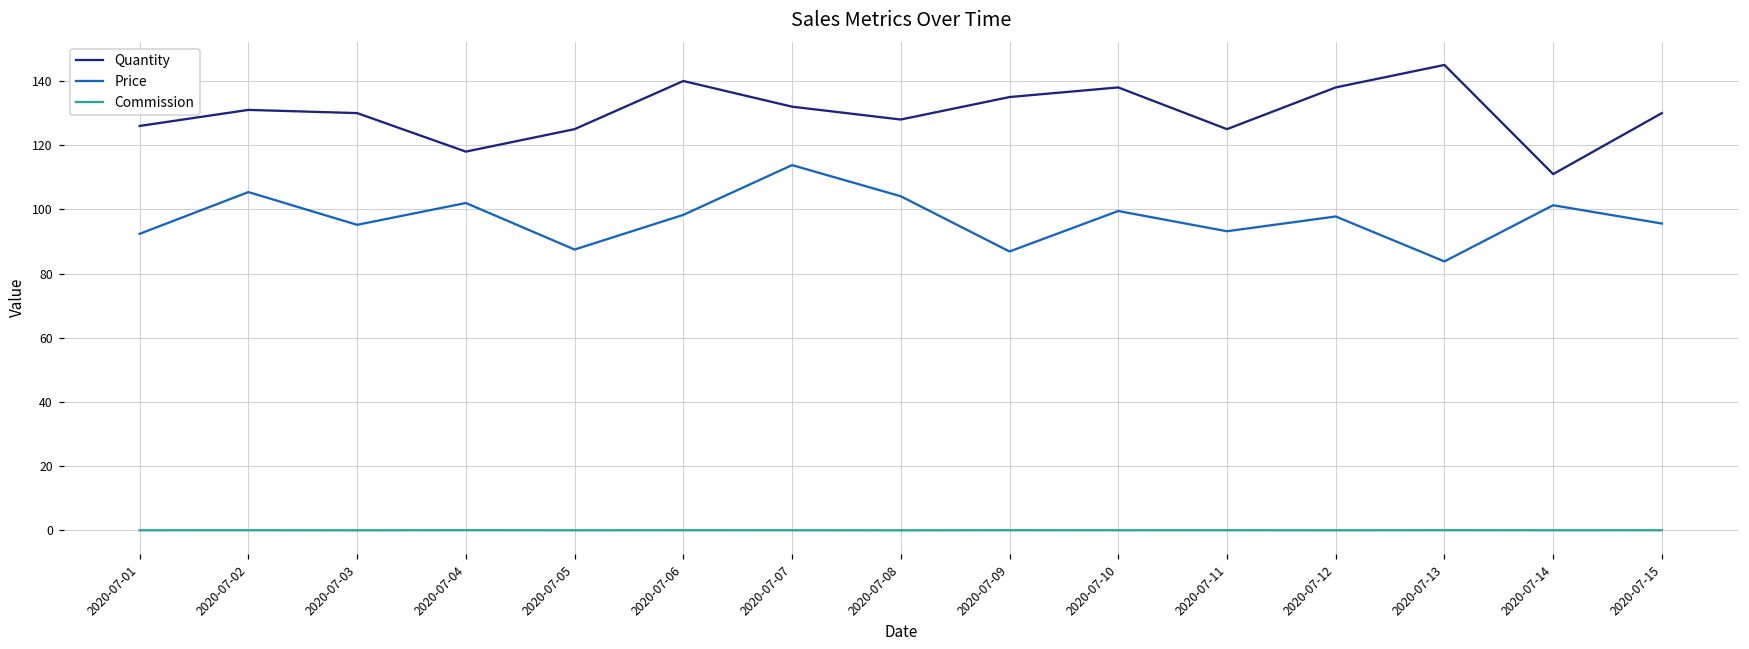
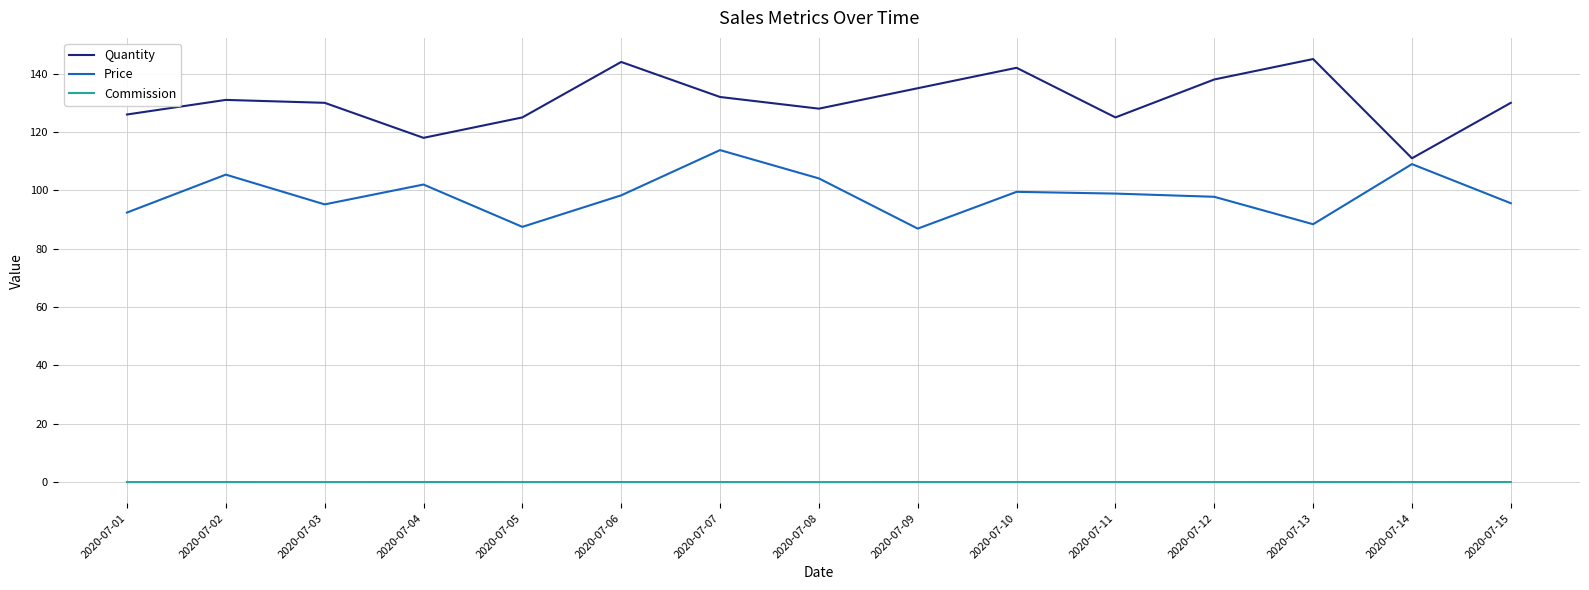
  {
    "Quantity": {
      "2020-07-01": 126,
      "2020-07-02": 131,
      "2020-07-03": 130,
      "2020-07-04": 118,
      "2020-07-05": 125,
-     "2020-07-06": 140,
+     "2020-07-06": 144,
      "2020-07-07": 132,
      "2020-07-08": 128,
      "2020-07-09": 135,
-     "2020-07-10": 138,
+     "2020-07-10": 142,
      "2020-07-11": 125,
      "2020-07-12": 138,
      "2020-07-13": 145,
      "2020-07-14": 111,
      "2020-07-15": 130
    },
    "Price": {
      "2020-07-01": 92,
      "2020-07-02": 105,
      "2020-07-03": 95,
      "2020-07-04": 102,
      "2020-07-05": 88,
      "2020-07-06": 98,
      "2020-07-07": 114,
      "2020-07-08": 104,
      "2020-07-09": 87,
      "2020-07-10": 100,
-     "2020-07-11": 93,
+     "2020-07-11": 99,
      "2020-07-12": 98,
-     "2020-07-13": 84,
-     "2020-07-14": 101,
+     "2020-07-13": 88,
+     "2020-07-14": 109,
      "2020-07-15": 96
    },
    "Commission": {
      "2020-07-01": 0,
      "2020-07-02": 0,
      "2020-07-03": 0,
      "2020-07-04": 0,
      "2020-07-05": 0,
      "2020-07-06": 0,
      "2020-07-07": 0,
      "2020-07-08": 0,
      "2020-07-09": 0,
      "2020-07-10": 0,
      "2020-07-11": 0,
      "2020-07-12": 0,
      "2020-07-13": 0,
      "2020-07-14": 0,
      "2020-07-15": 0
    }
  }
